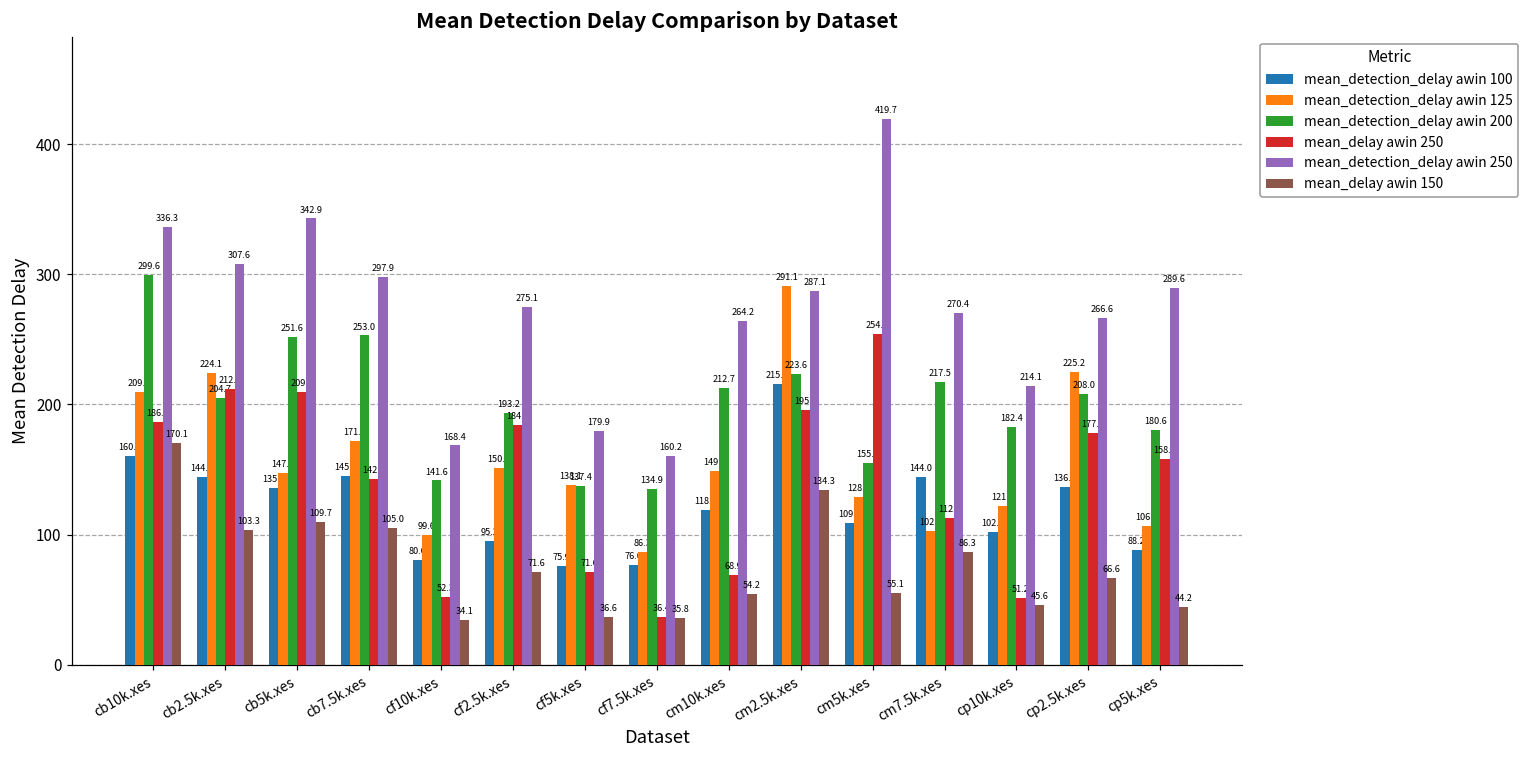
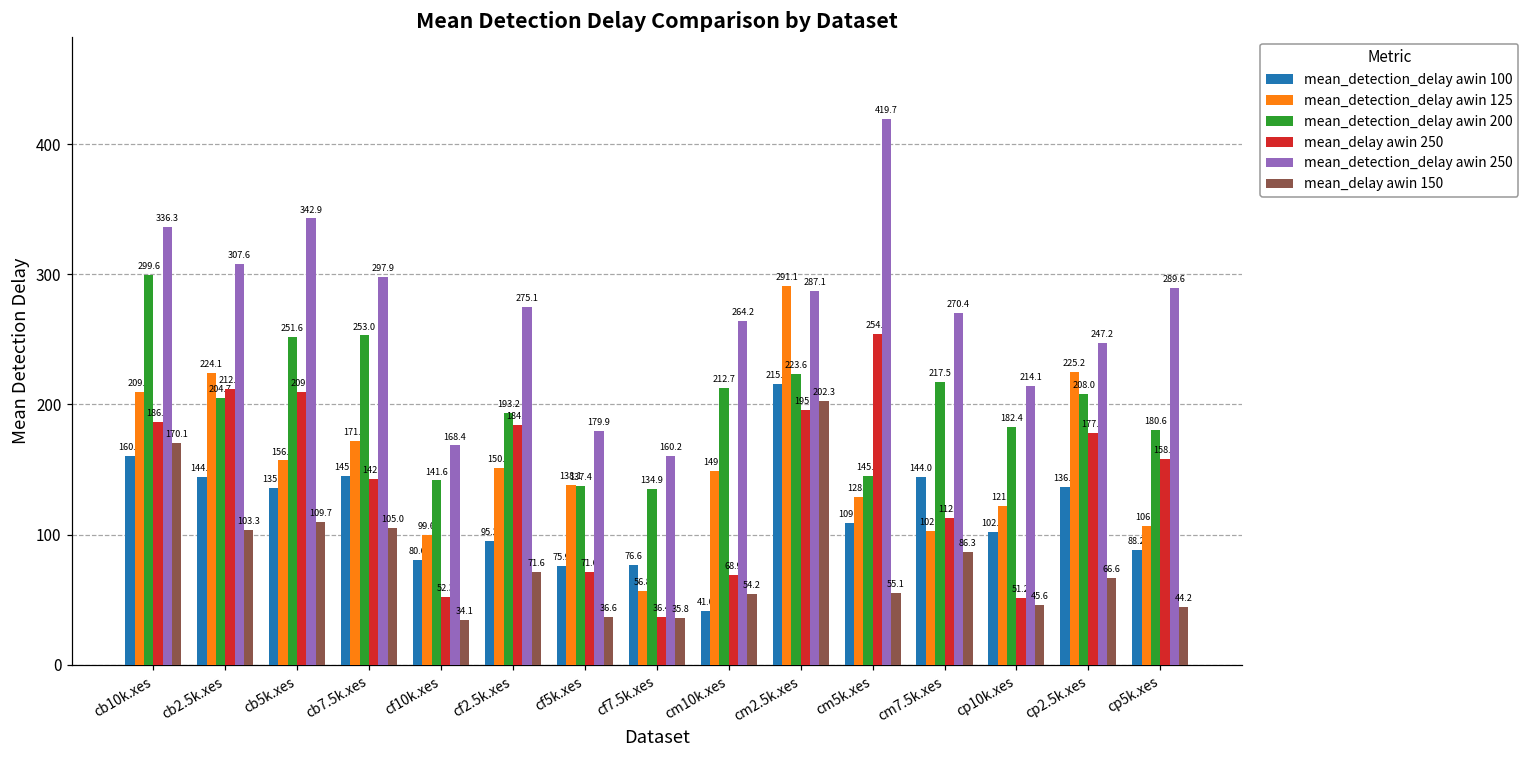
  {
    "mean_detection_delay awin 100": {
      "cb10k.xes": 160.3,
      "cb2.5k.xes": 144.4,
      "cb5k.xes": 135.5,
      "cb7.5k.xes": 145.0,
      "cf10k.xes": 80.6,
      "cf2.5k.xes": 95.2,
      "cf5k.xes": 75.9,
      "cf7.5k.xes": 76.6,
-     "cm10k.xes": 118.7,
+     "cm10k.xes": 41.0,
      "cm2.5k.xes": 215.9,
      "cm5k.xes": 109.1,
      "cm7.5k.xes": 144.0,
      "cp10k.xes": 102.1,
      "cp2.5k.xes": 136.3,
      "cp5k.xes": 88.2
    },
    "mean_detection_delay awin 125": {
      "cb10k.xes": 209.3,
      "cb2.5k.xes": 224.1,
-     "cb5k.xes": 147.6,
+     "cb5k.xes": 156.9,
      "cb7.5k.xes": 171.8,
      "cf10k.xes": 99.6,
      "cf2.5k.xes": 150.9,
-     "cf7.5k.xes": 86.3,
+     "cf7.5k.xes": 56.8,
      "cm10k.xes": 149.0,
      "cm2.5k.xes": 291.1,
      "cm5k.xes": 128.6,
      "cm7.5k.xes": 102.8,
      "cp10k.xes": 121.8,
      "cp2.5k.xes": 225.2,
      "cp5k.xes": 106.7
    },
    "mean_detection_delay awin 200": {
      "cb10k.xes": 299.6,
      "cb2.5k.xes": 204.7,
      "cb5k.xes": 251.6,
      "cb7.5k.xes": 253.0,
      "cf10k.xes": 141.6,
      "cf2.5k.xes": 193.2,
      "cf7.5k.xes": 134.9,
      "cm10k.xes": 212.7,
      "cm2.5k.xes": 223.6,
-     "cm5k.xes": 155.0,
+     "cm5k.xes": 145.0,
      "cm7.5k.xes": 217.5,
      "cp10k.xes": 182.4,
      "cp2.5k.xes": 208.0,
      "cp5k.xes": 180.6
    },
    "mean_delay awin 250": {
      "cb10k.xes": 186.3,
      "cb2.5k.xes": 212.0,
      "cb5k.xes": 209.2,
      "cb7.5k.xes": 142.6,
      "cf10k.xes": 52.3,
      "cf2.5k.xes": 184.2,
      "cf5k.xes": 71.6,
      "cf7.5k.xes": 36.4,
      "cm10k.xes": 68.9,
      "cm2.5k.xes": 195.6,
      "cm5k.xes": 254.4,
      "cm7.5k.xes": 112.8,
      "cp10k.xes": 51.2,
      "cp2.5k.xes": 177.9,
      "cp5k.xes": 158.1
    },
    "mean_detection_delay awin 250": {
      "cb10k.xes": 336.3,
      "cb2.5k.xes": 307.6,
      "cb5k.xes": 342.9,
      "cb7.5k.xes": 297.9,
      "cf10k.xes": 168.4,
      "cf2.5k.xes": 275.1,
      "cf5k.xes": 179.9,
      "cf7.5k.xes": 160.2,
      "cm10k.xes": 264.2,
      "cm2.5k.xes": 287.1,
      "cm5k.xes": 419.7,
      "cm7.5k.xes": 270.4,
      "cp10k.xes": 214.1,
-     "cp2.5k.xes": 266.6,
+     "cp2.5k.xes": 247.2,
      "cp5k.xes": 289.6
    },
    "mean_delay awin 150": {
      "cb10k.xes": 170.1,
      "cb2.5k.xes": 103.3,
      "cb5k.xes": 109.7,
      "cb7.5k.xes": 105.0,
      "cf10k.xes": 34.1,
      "cf2.5k.xes": 71.6,
      "cf5k.xes": 36.6,
      "cf7.5k.xes": 35.8,
      "cm10k.xes": 54.2,
-     "cm2.5k.xes": 134.3,
+     "cm2.5k.xes": 202.3,
      "cm5k.xes": 55.1,
      "cm7.5k.xes": 86.3,
      "cp10k.xes": 45.6,
      "cp2.5k.xes": 66.6,
      "cp5k.xes": 44.2
    }
  }
